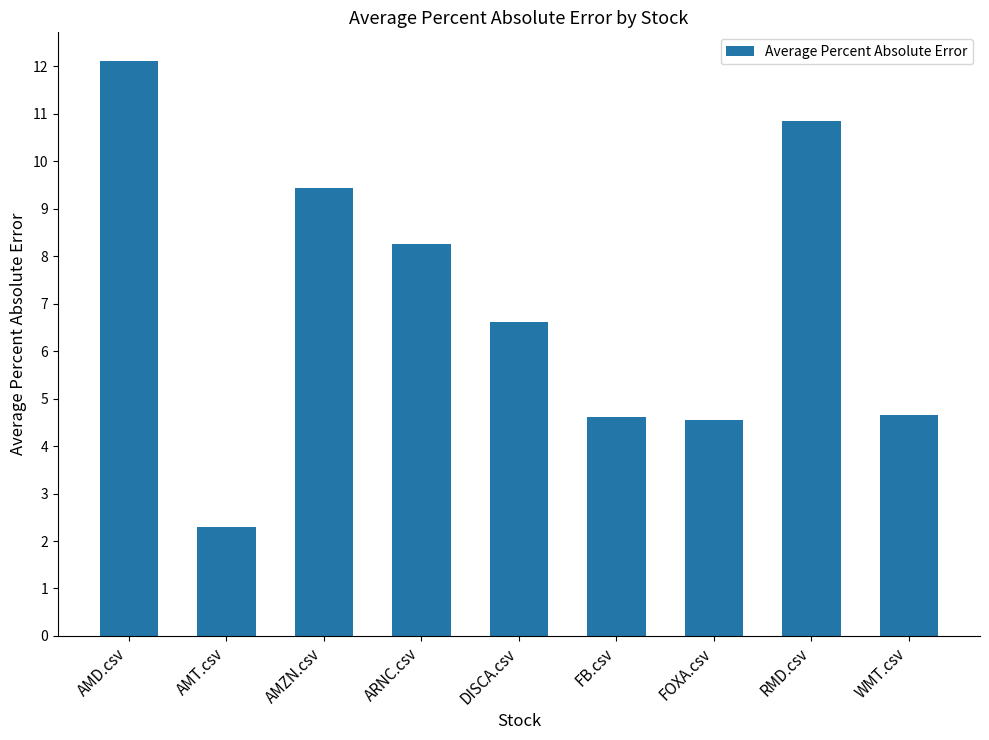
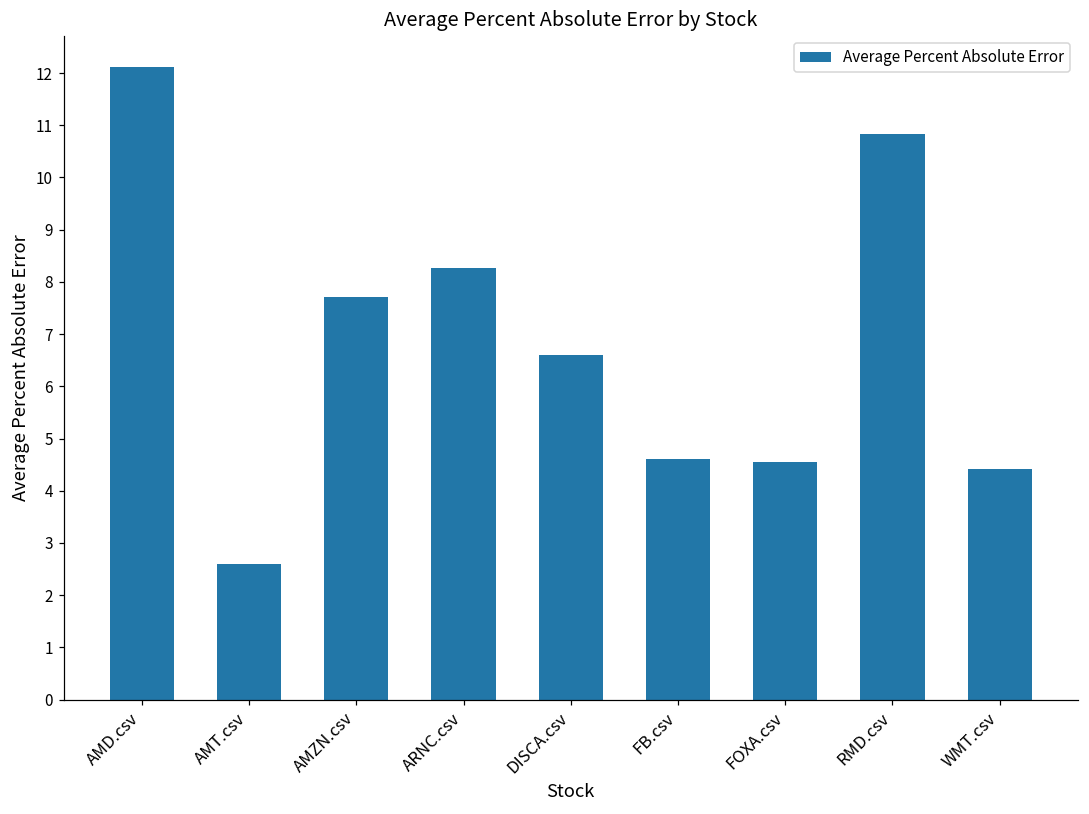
  {
    "AMD.csv": 12.1,
-   "AMT.csv": 2.3,
-   "AMZN.csv": 9.4,
+   "AMT.csv": 2.6,
+   "AMZN.csv": 7.7,
    "ARNC.csv": 8.3,
    "DISCA.csv": 6.6,
    "FB.csv": 4.6,
    "FOXA.csv": 4.5,
    "RMD.csv": 10.8,
-   "WMT.csv": 4.7
+   "WMT.csv": 4.4
  }
